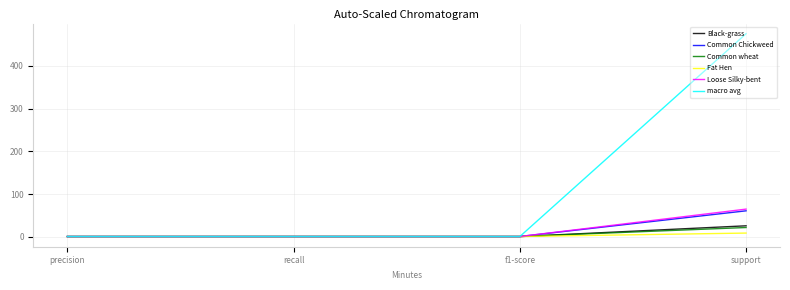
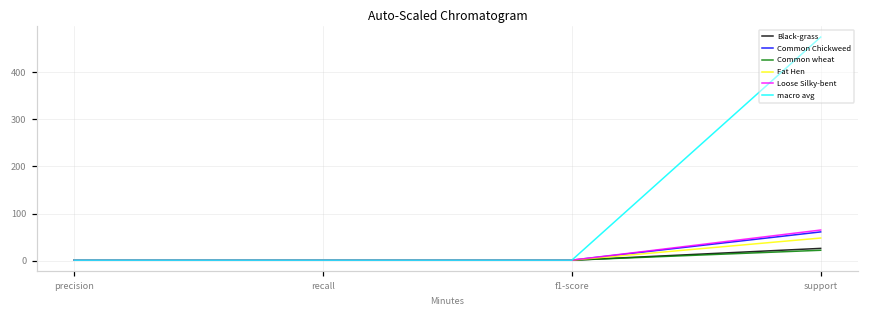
  {
    "Fat Hen": {
-     "support": 10
+     "support": 50
    }
  }
